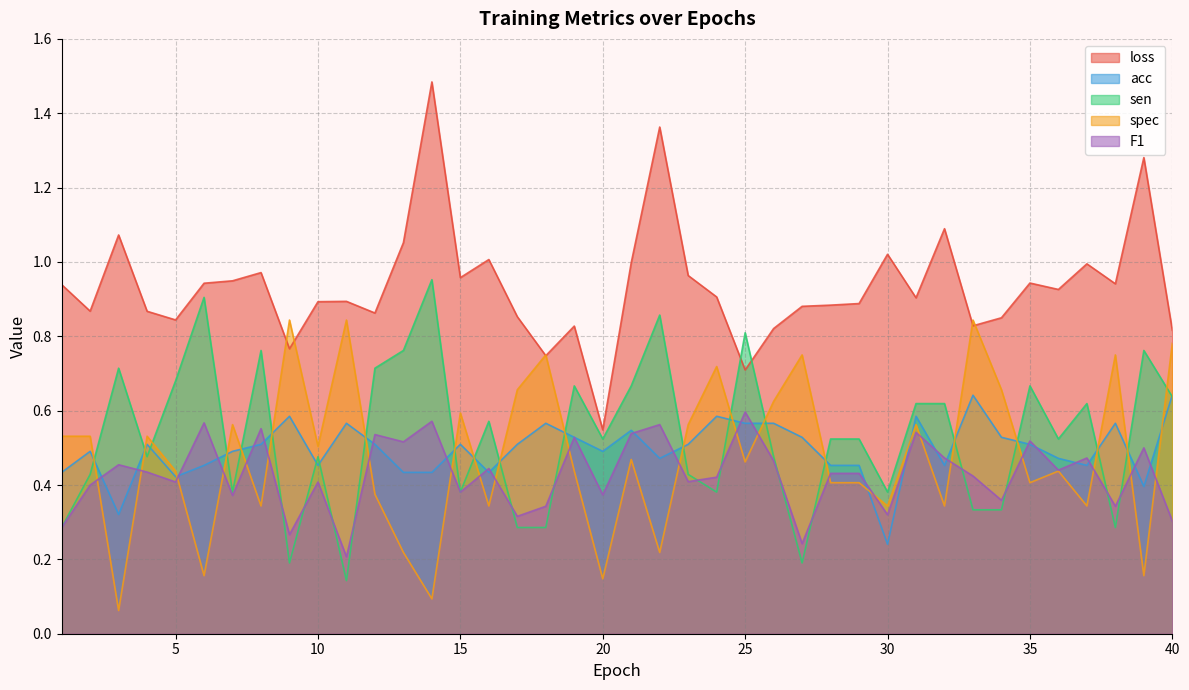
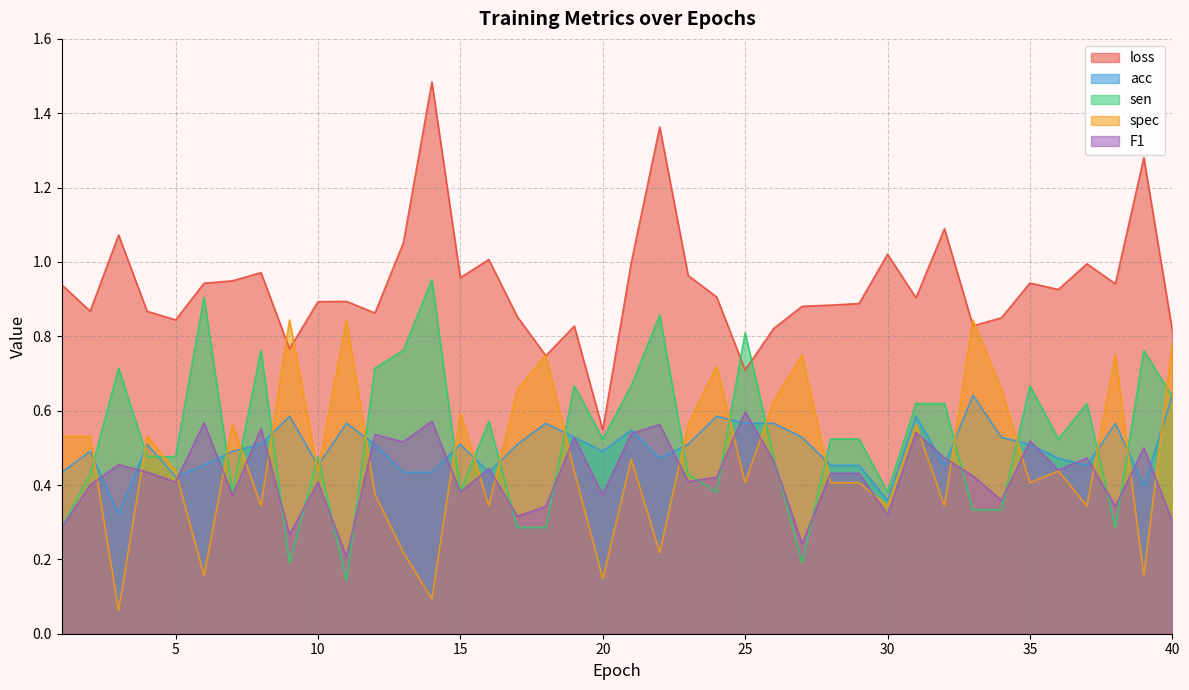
  {
    "loss": {
      "5": 0.84,
      "10": 0.89,
      "15": 0.96,
      "20": 0.55,
      "25": 0.71,
      "30": 1.02,
      "35": 0.94,
      "40": 0.82
    },
    "acc": {
      "5": 0.42,
      "10": 0.45,
      "15": 0.51,
      "20": 0.49,
      "25": 0.57,
-     "30": 0.24,
+     "30": 0.36,
      "35": 0.51
    },
    "sen": {
-     "5": 0.68,
+     "5": 0.48,
      "10": 0.48,
      "20": 0.52,
      "25": 0.81,
      "30": 0.38,
      "35": 0.67
    },
    "spec": {
      "5": 0.44,
-     "10": 0.50,
+     "10": 0.44,
      "15": 0.59,
      "20": 0.15,
-     "25": 0.46,
+     "25": 0.41,
      "30": 0.34,
      "35": 0.41,
      "40": 0.78
    },
    "F1": {
      "5": 0.41,
      "10": 0.41,
      "20": 0.37,
      "25": 0.60,
      "30": 0.32,
      "35": 0.52,
      "40": 0.30
    }
  }
